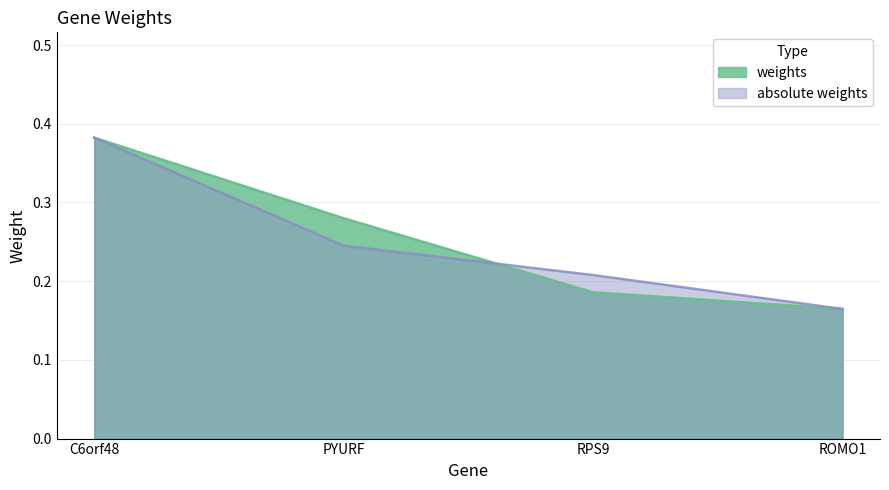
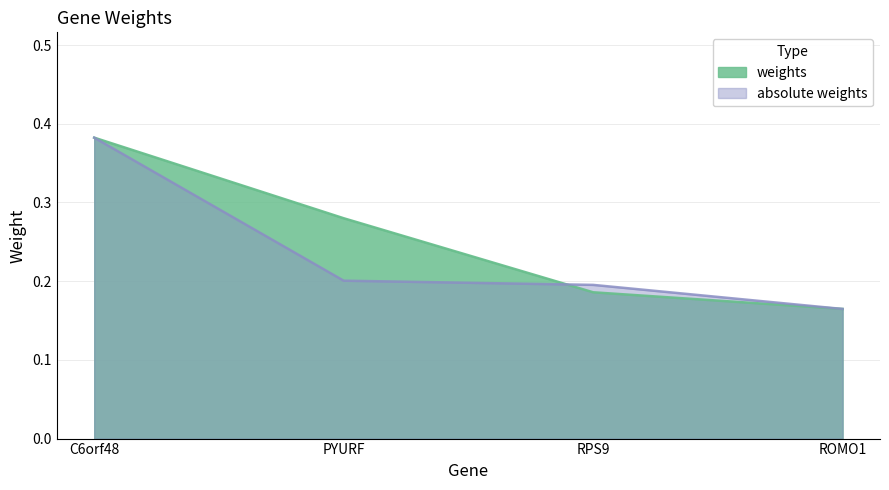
  {
    "weights": {
      "PYURF": 0.28,
      "RPS9": 0.19
    },
    "absolute weights": {
-     "PYURF": 0.25,
-     "RPS9": 0.21
+     "PYURF": 0.20,
+     "RPS9": 0.20
    }
  }
